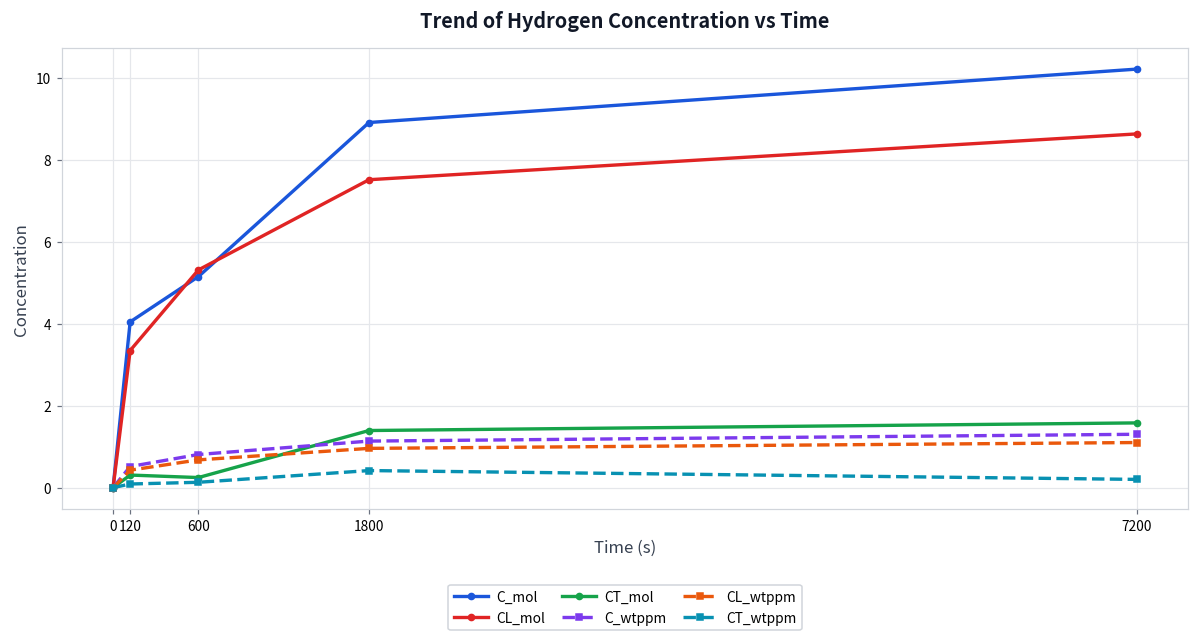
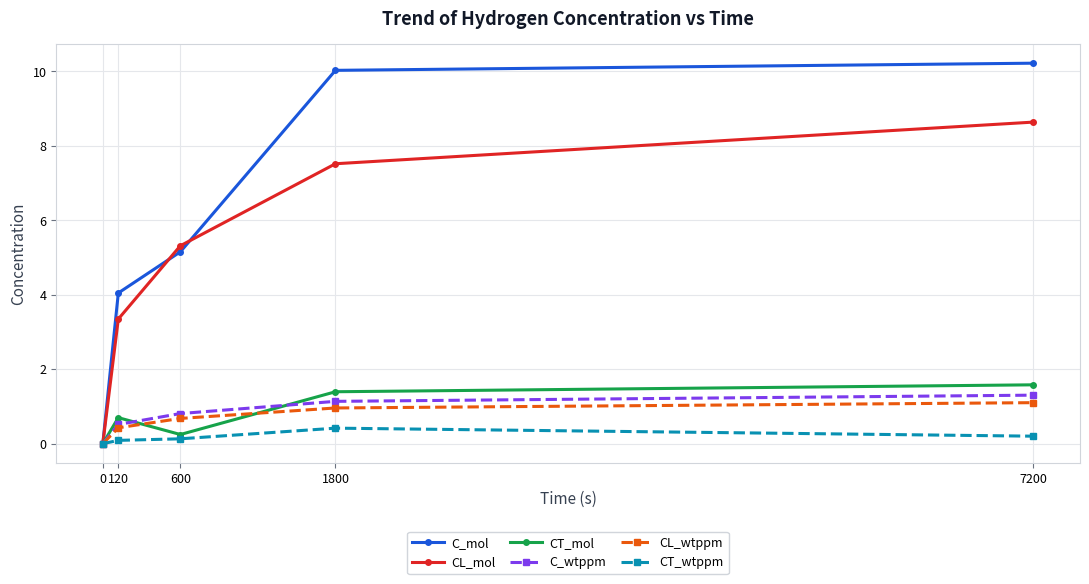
  {
    "C_mol": {
      "120": 4.0,
      "600": 5.2,
-     "1800": 8.9,
+     "1800": 10.0,
      "7200": 10.2
    },
    "CT_mol": {
-     "120": 0.3,
+     "120": 0.7,
      "600": 0.2,
      "1800": 1.4,
      "7200": 1.6
    },
    "C_wtppm": {
      "120": 0.5,
      "600": 0.8,
      "1800": 1.1,
      "7200": 1.3
    },
    "CT_wtppm": {
      "120": 0.1,
      "600": 0.1,
      "1800": 0.4,
      "7200": 0.2
    }
  }
